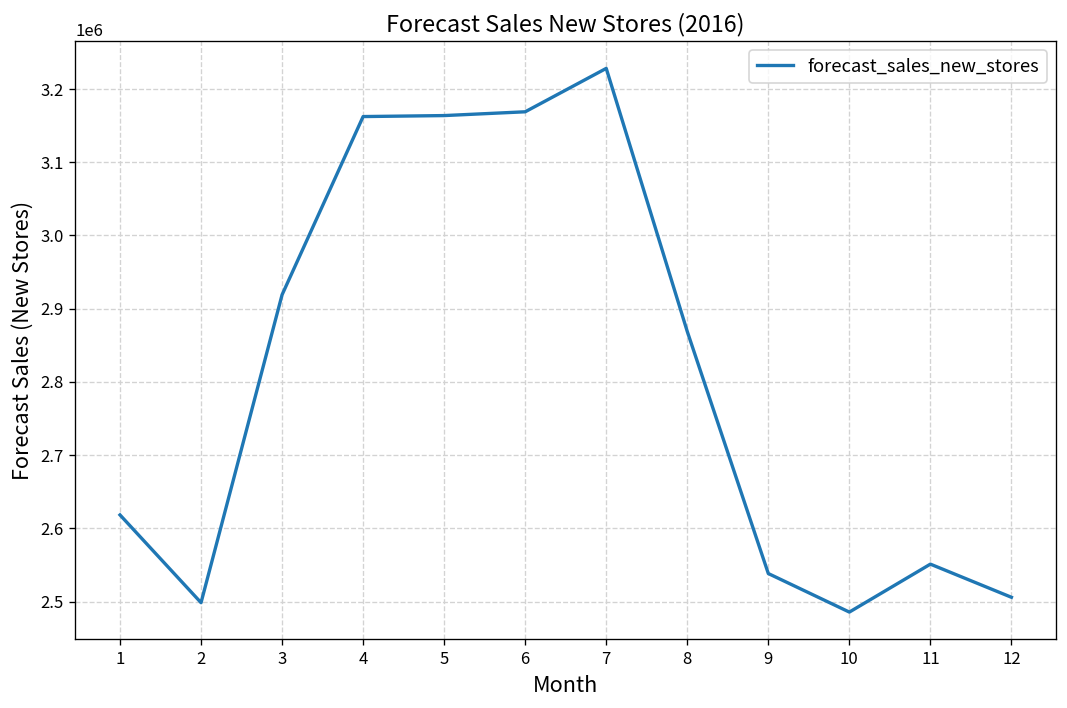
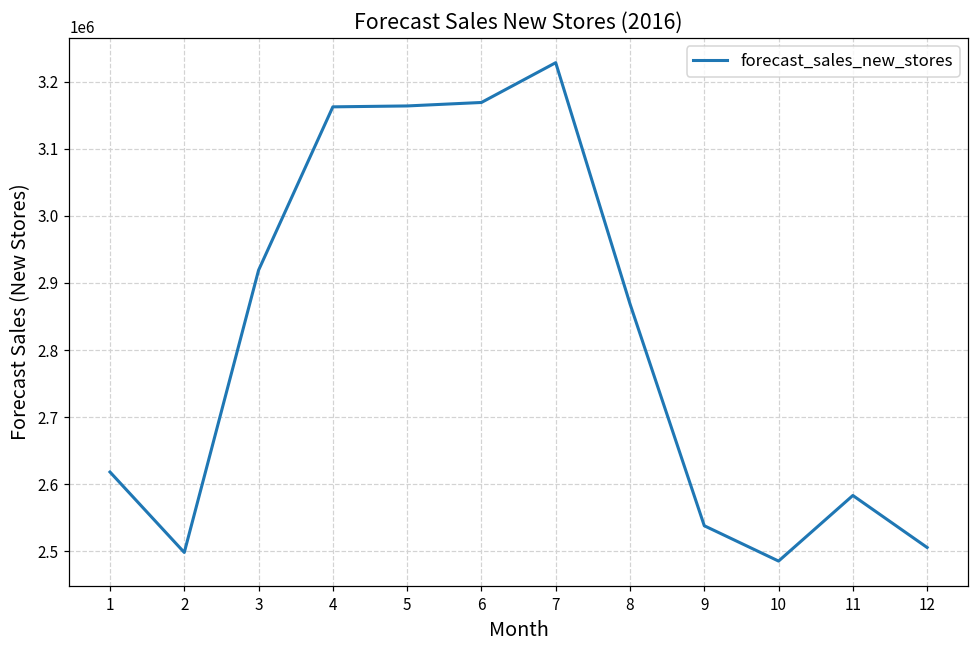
  {
    "1": 2620000,
    "2": 2500000,
    "3": 2920000,
    "4": 3160000,
    "5": 3160000,
    "6": 3170000,
    "7": 3230000,
    "8": 2870000,
    "9": 2540000,
    "10": 2490000,
-   "11": 2550000,
+   "11": 2580000,
    "12": 2510000
  }
